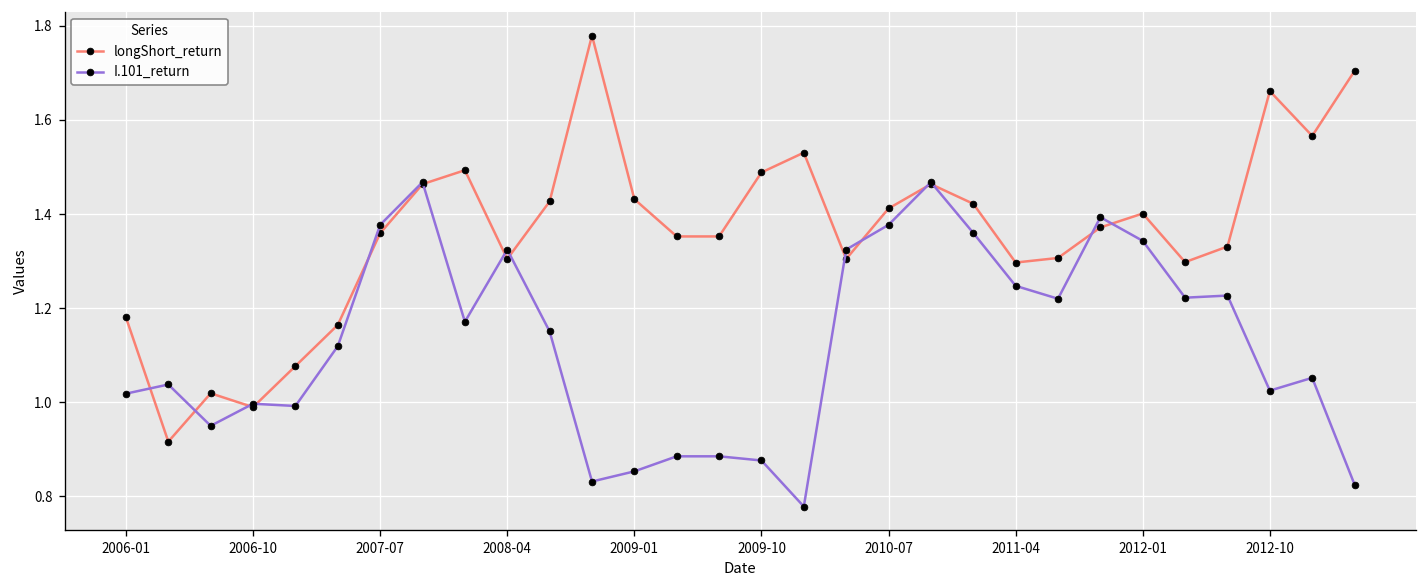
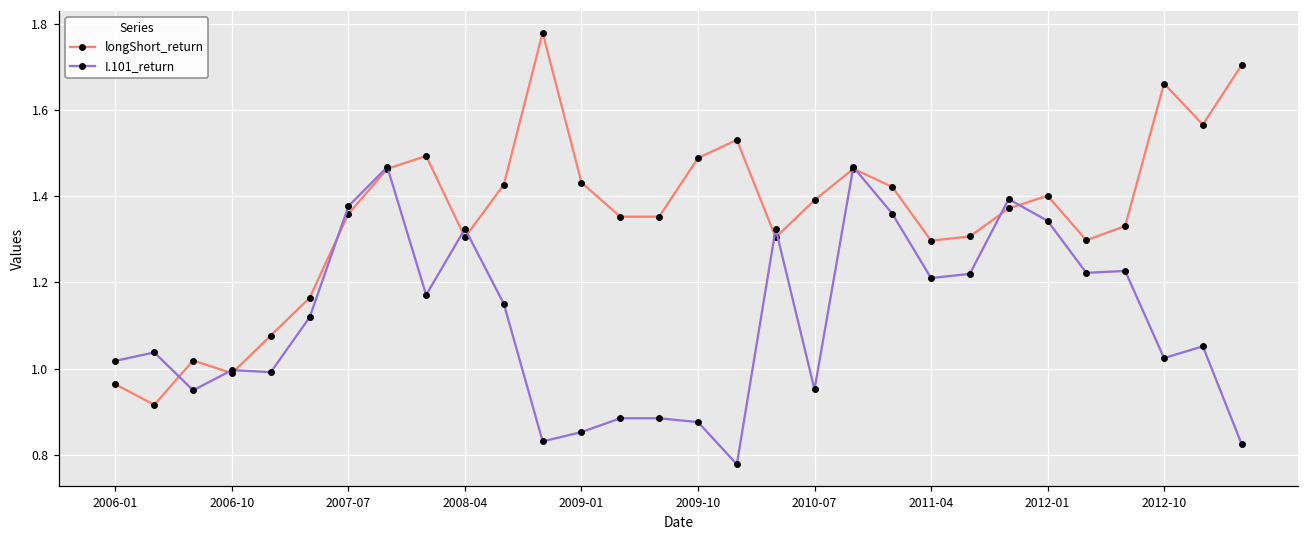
  {
    "longShort_return": {
-     "2006-01": 1.18,
+     "2006-01": 0.96,
      "2006-10": 0.99,
      "2007-07": 1.36,
      "2008-04": 1.30,
      "2009-01": 1.43,
      "2009-10": 1.49,
-     "2010-07": 1.41,
+     "2010-07": 1.39,
      "2011-04": 1.30,
      "2012-01": 1.40,
      "2012-10": 1.66
    },
    "I.101_return": {
      "2006-01": 1.02,
      "2006-10": 1.00,
      "2007-07": 1.38,
      "2008-04": 1.32,
      "2009-01": 0.85,
      "2009-10": 0.88,
-     "2010-07": 1.38,
-     "2011-04": 1.25,
+     "2010-07": 0.95,
+     "2011-04": 1.21,
      "2012-01": 1.34,
      "2012-10": 1.02
    }
  }
